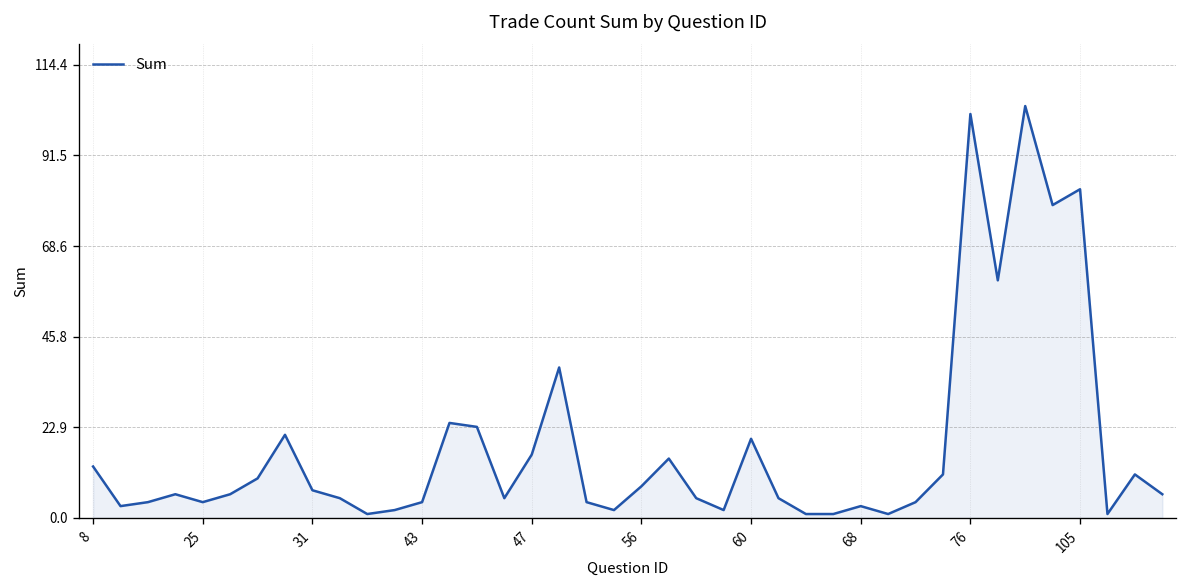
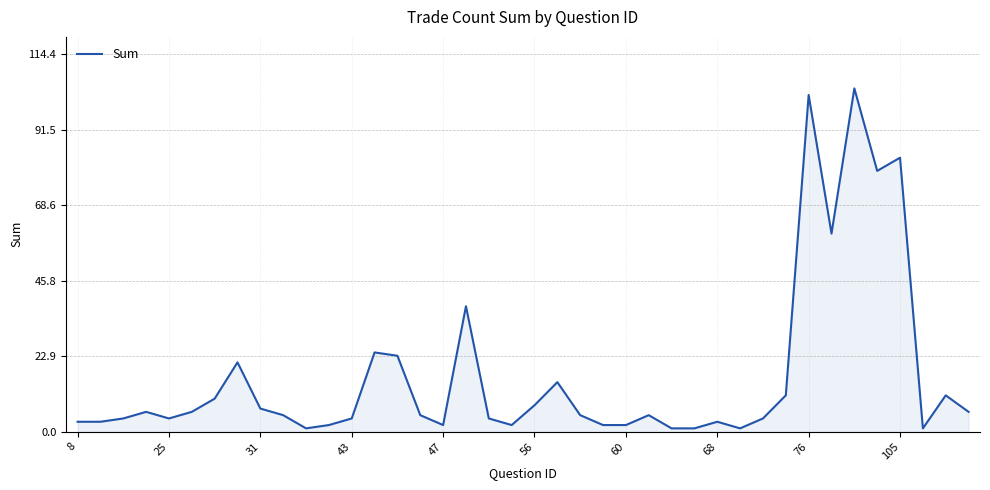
  {
-   "8": 13,
+   "8": 3,
    "43": 4,
-   "47": 16,
+   "47": 2,
    "56": 8,
-   "60": 20,
+   "60": 2,
    "68": 3,
    "76": 102,
    "105": 83
  }
